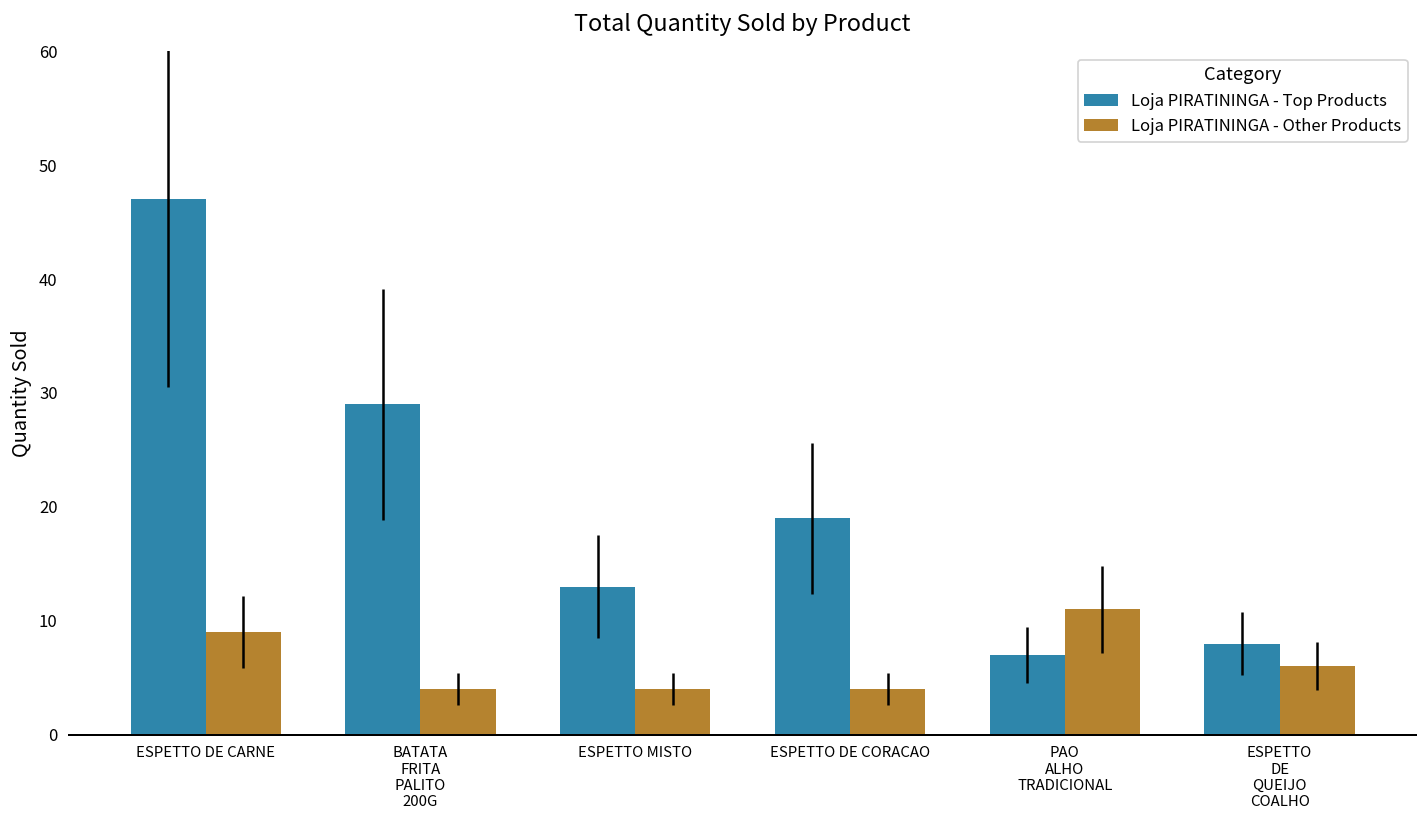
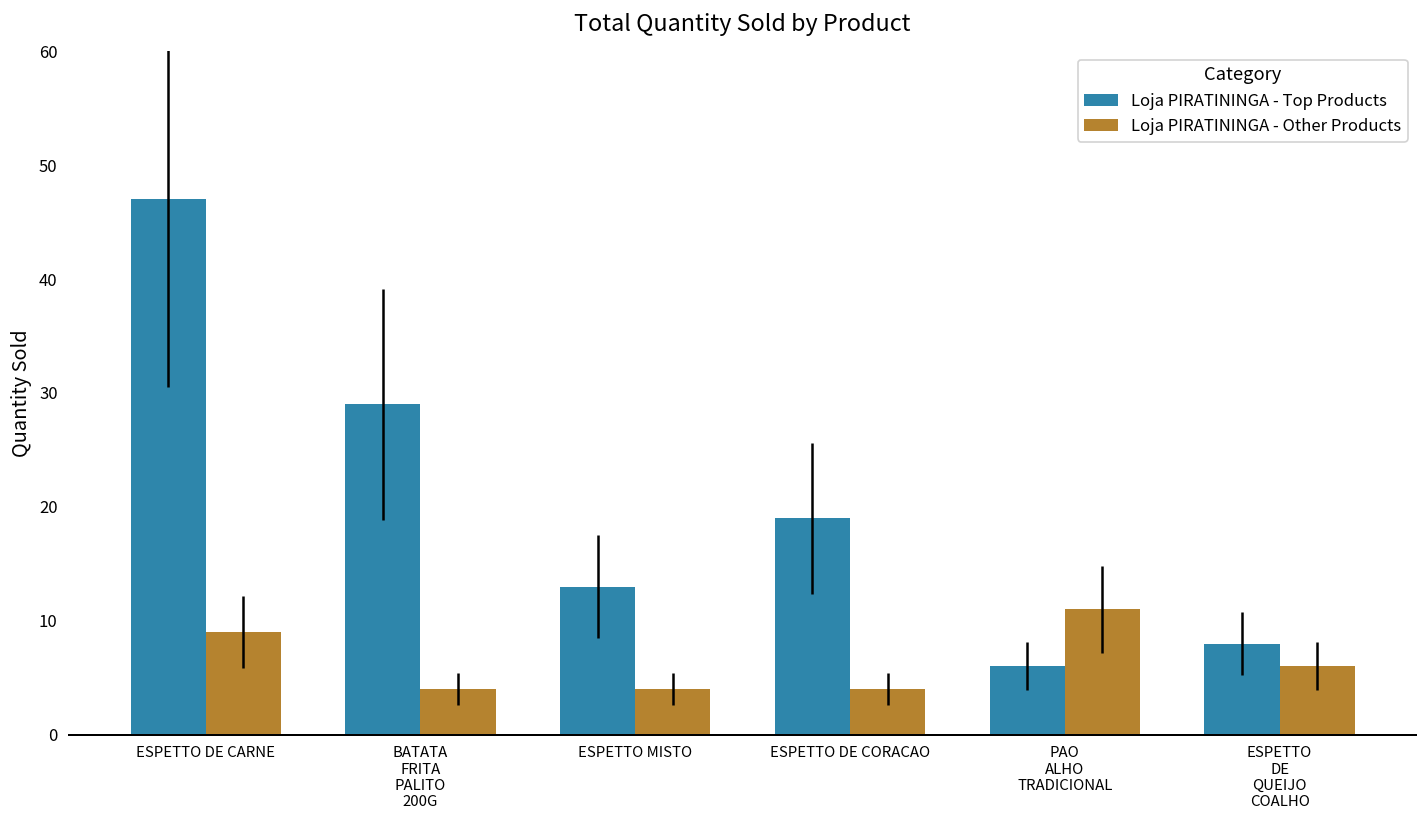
  {
    "Loja PIRATININGA - Top Products": {
      "ESPETTO DE CARNE": 47,
      "BATATA FRITA PALITO 200G": 29,
      "ESPETTO MISTO": 13,
      "ESPETTO DE CORACAO": 19,
-     "PAO ALHO TRADICIONAL": 7,
+     "PAO ALHO TRADICIONAL": 6,
      "ESPETTO DE QUEIJO COALHO": 8
    },
    "Loja PIRATININGA - Other Products": {
      "ESPETTO DE CARNE": 9,
      "BATATA FRITA PALITO 200G": 4,
      "ESPETTO MISTO": 4,
      "ESPETTO DE CORACAO": 4,
      "PAO ALHO TRADICIONAL": 11,
      "ESPETTO DE QUEIJO COALHO": 6
    }
  }
